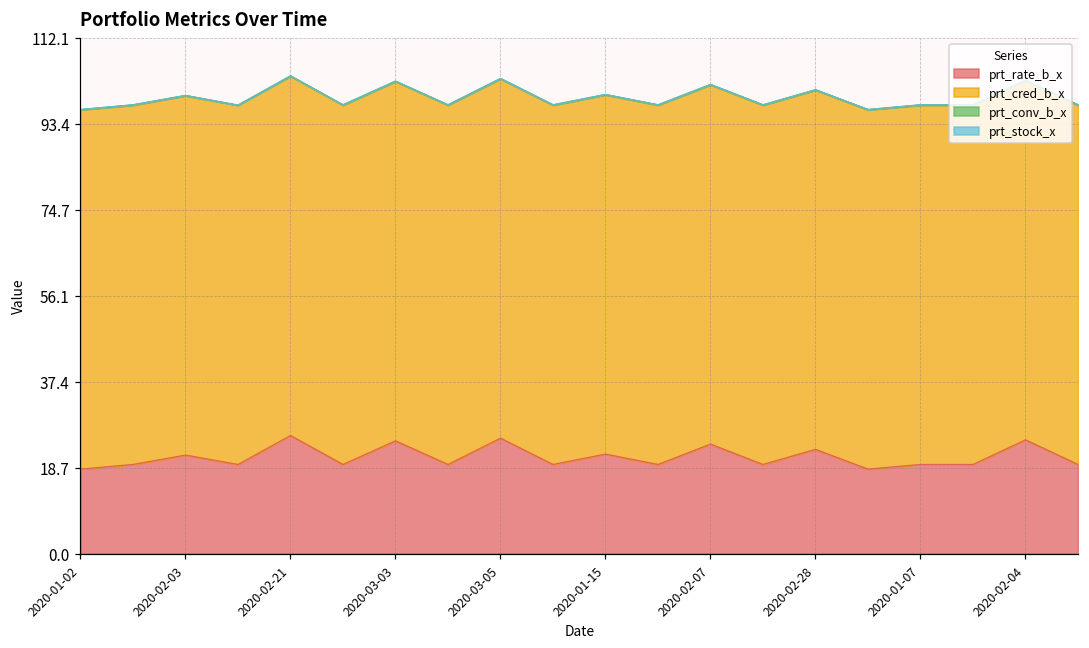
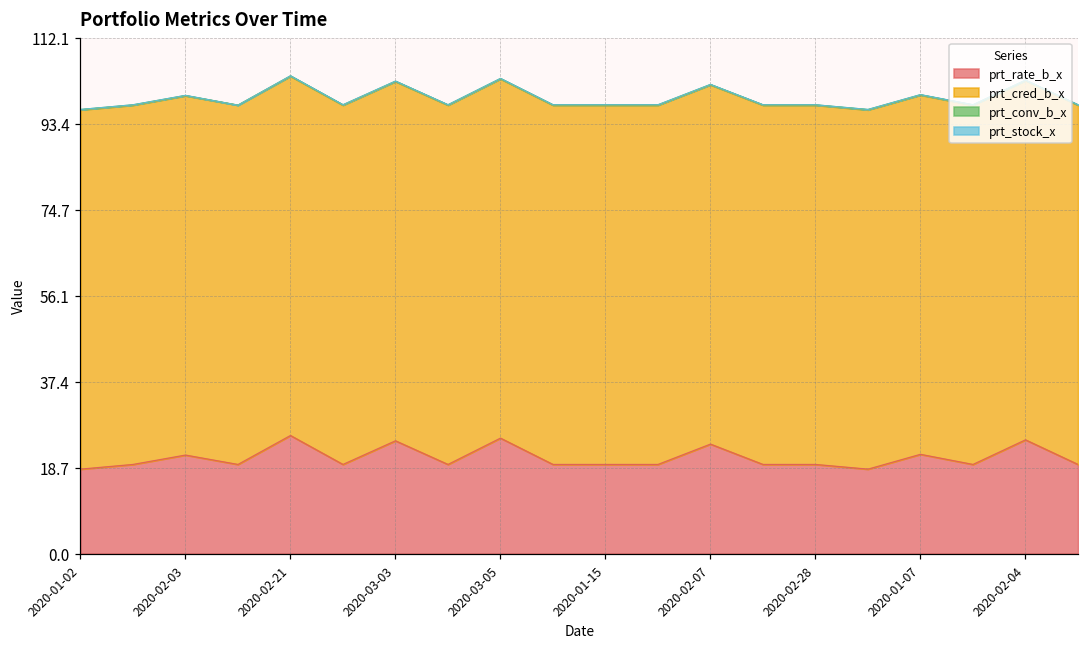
  {
    "prt_rate_b_x": {
      "2020-01-02": 18,
      "2020-02-03": 21,
      "2020-02-21": 26,
      "2020-03-03": 25,
      "2020-03-05": 25,
-     "2020-01-15": 22,
+     "2020-01-15": 19,
      "2020-02-07": 24,
-     "2020-02-28": 23,
-     "2020-01-07": 19,
+     "2020-02-28": 19,
+     "2020-01-07": 22,
      "2020-02-04": 25
    }
  }
